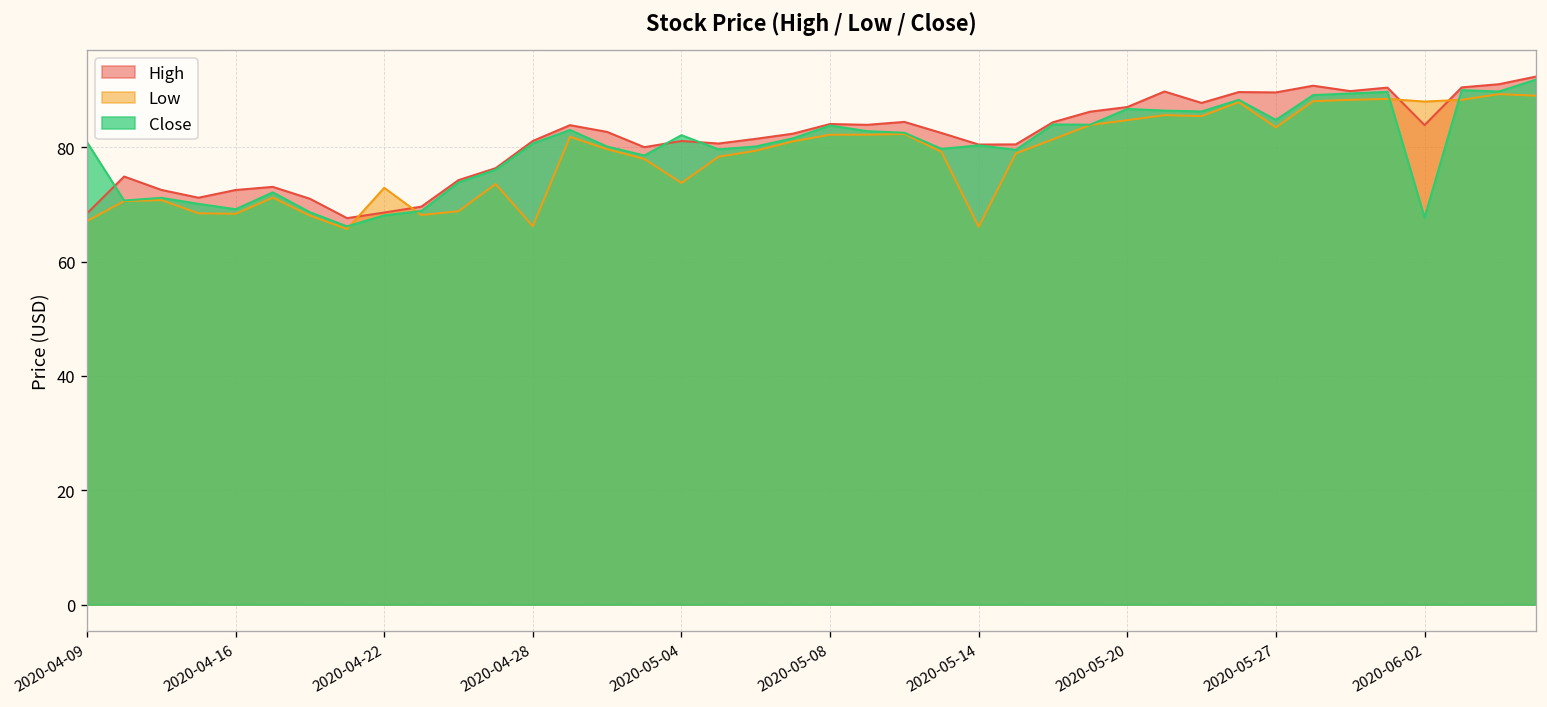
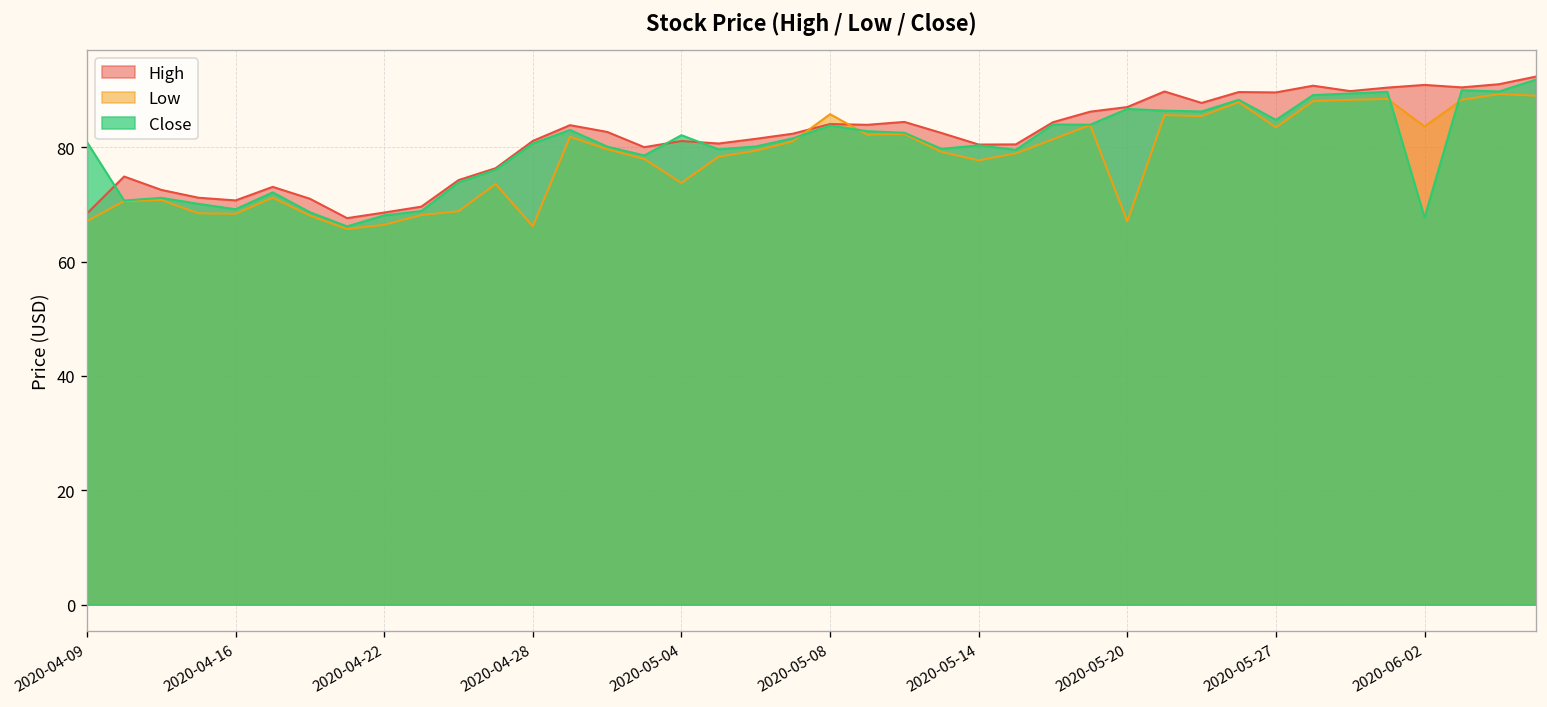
  {
    "High": {
      "2020-04-09": 68,
-     "2020-04-16": 73,
+     "2020-04-16": 71,
      "2020-05-04": 81,
      "2020-05-27": 90,
-     "2020-06-02": 84
+     "2020-06-02": 91
    },
    "Low": {
      "2020-04-09": 67,
      "2020-04-16": 68,
-     "2020-04-22": 73,
+     "2020-04-22": 66,
      "2020-04-28": 66,
      "2020-05-04": 74,
-     "2020-05-08": 82,
-     "2020-05-14": 66,
-     "2020-05-20": 85,
+     "2020-05-08": 86,
+     "2020-05-14": 78,
+     "2020-05-20": 67,
      "2020-05-27": 83,
-     "2020-06-02": 88
+     "2020-06-02": 84
    },
    "Close": {
      "2020-04-09": 81,
      "2020-04-16": 69,
      "2020-05-04": 82,
      "2020-05-27": 85,
      "2020-06-02": 68
    }
  }
